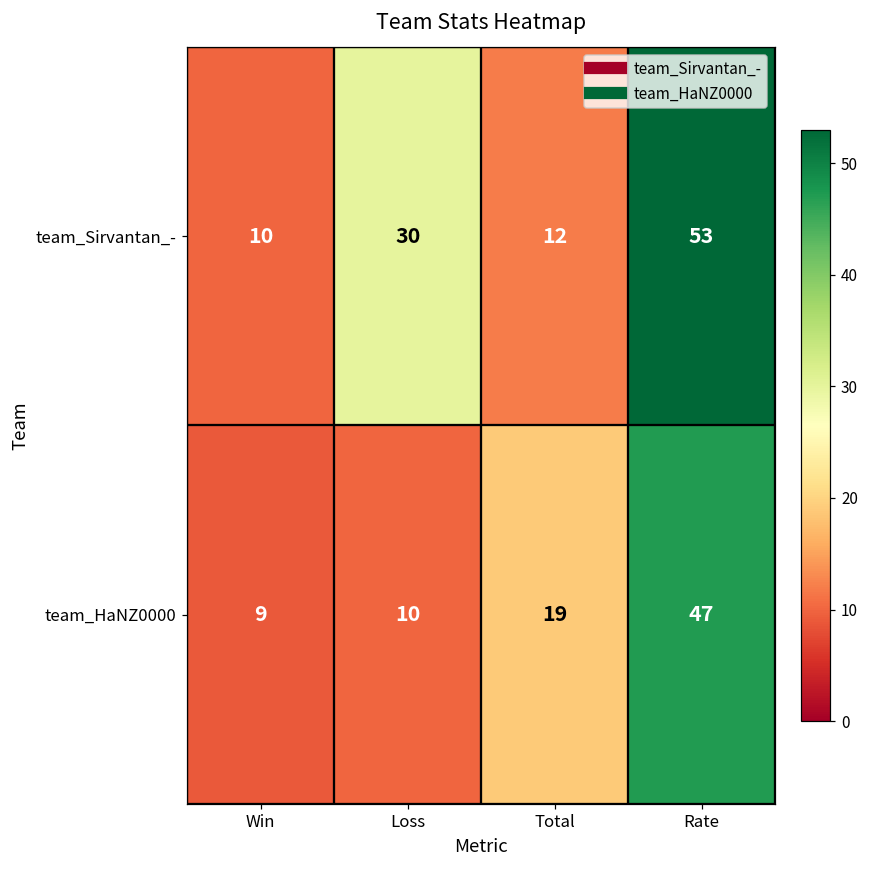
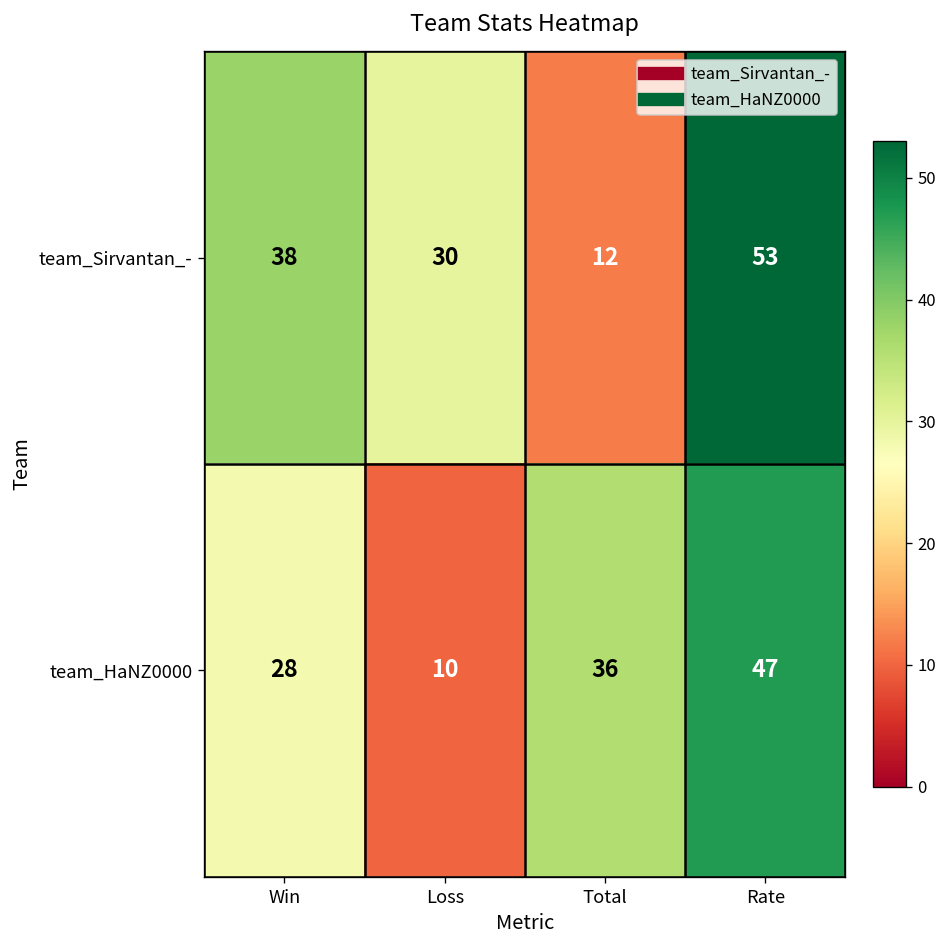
  {
    "team_Sirvantan_-": {
-     "Win": 10,
+     "Win": 38,
      "Loss": 30,
      "Total": 12,
      "Rate": 53
    },
    "team_HaNZ0000": {
-     "Win": 9,
+     "Win": 28,
      "Loss": 10,
-     "Total": 19,
+     "Total": 36,
      "Rate": 47
    }
  }
